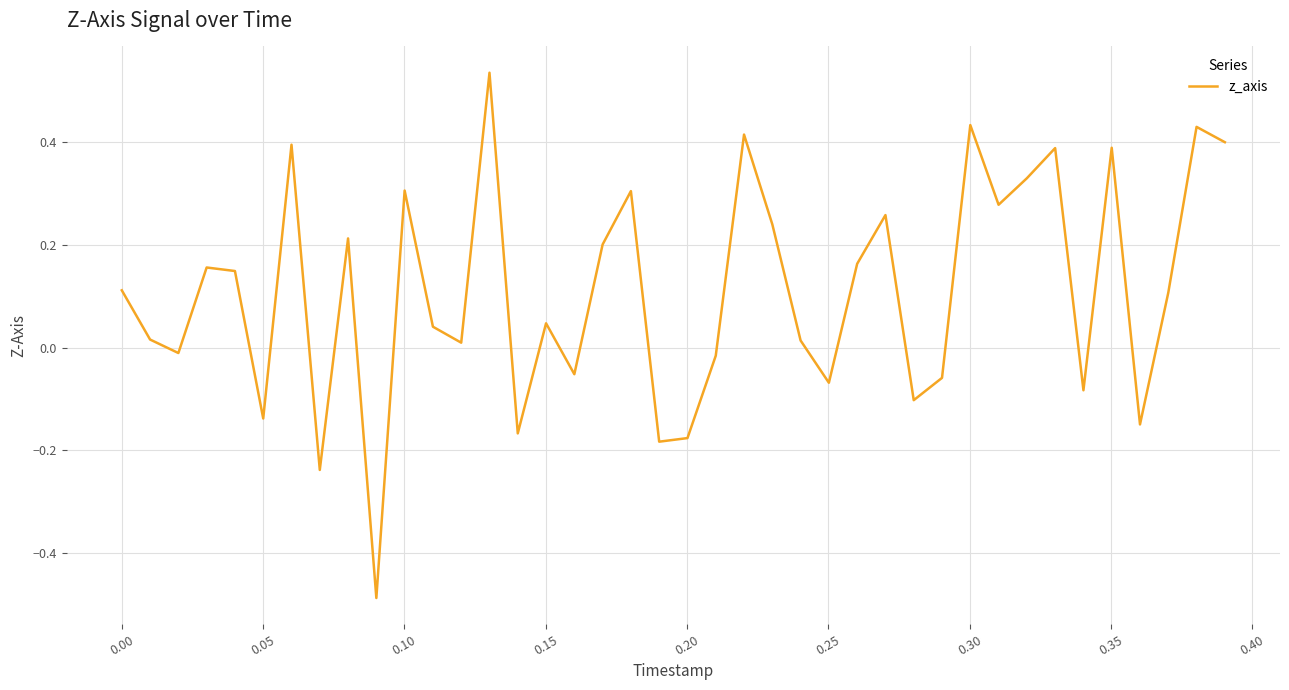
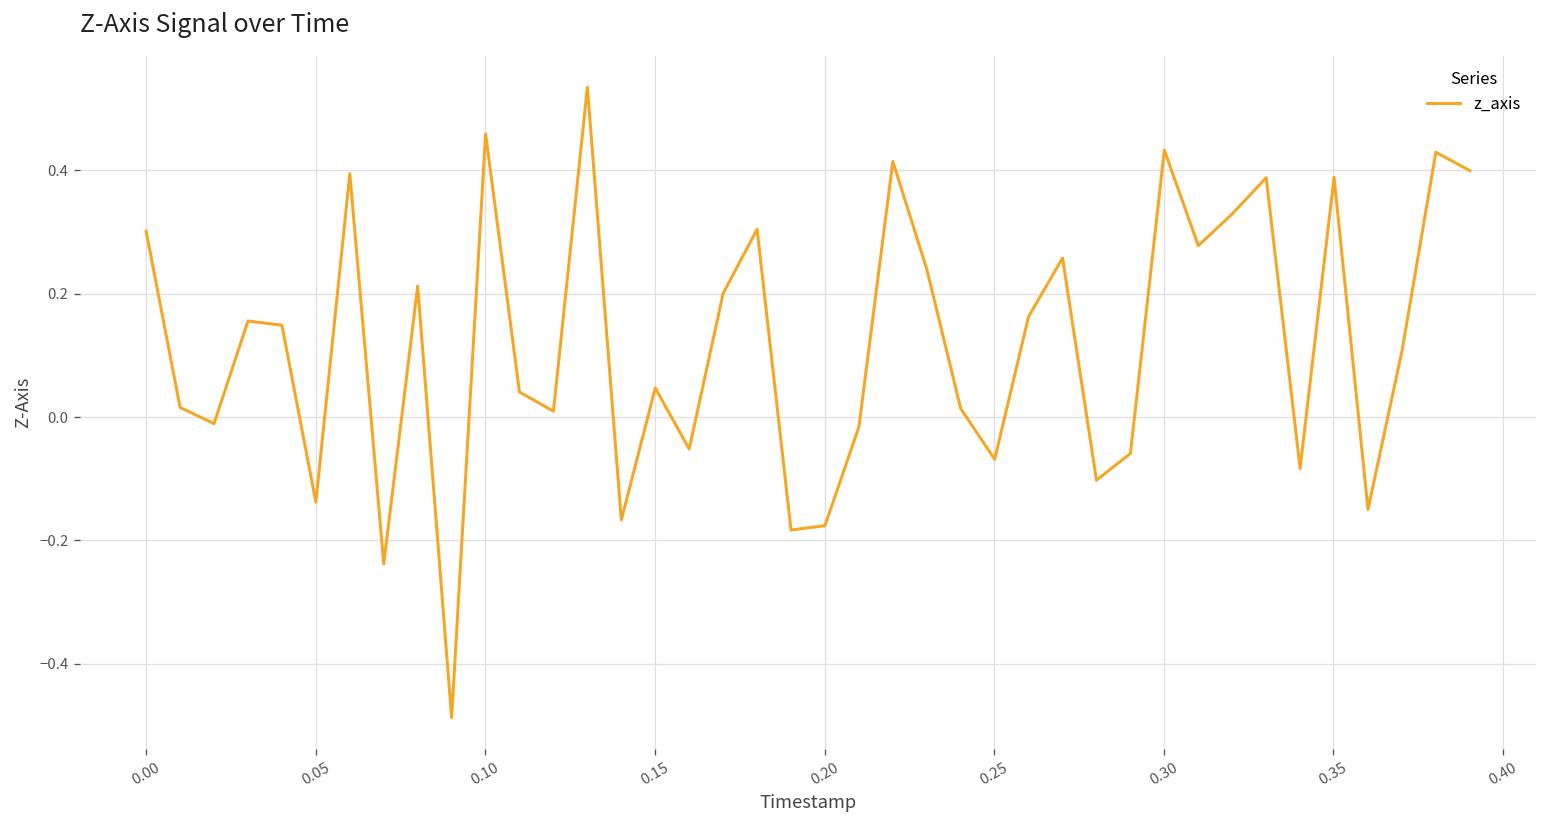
  {
-   "0.00": 0.11,
+   "0.00": 0.30,
    "0.05": -0.14,
-   "0.10": 0.31,
+   "0.10": 0.46,
    "0.15": 0.05,
    "0.20": -0.18,
    "0.25": -0.07,
    "0.30": 0.43
  }
